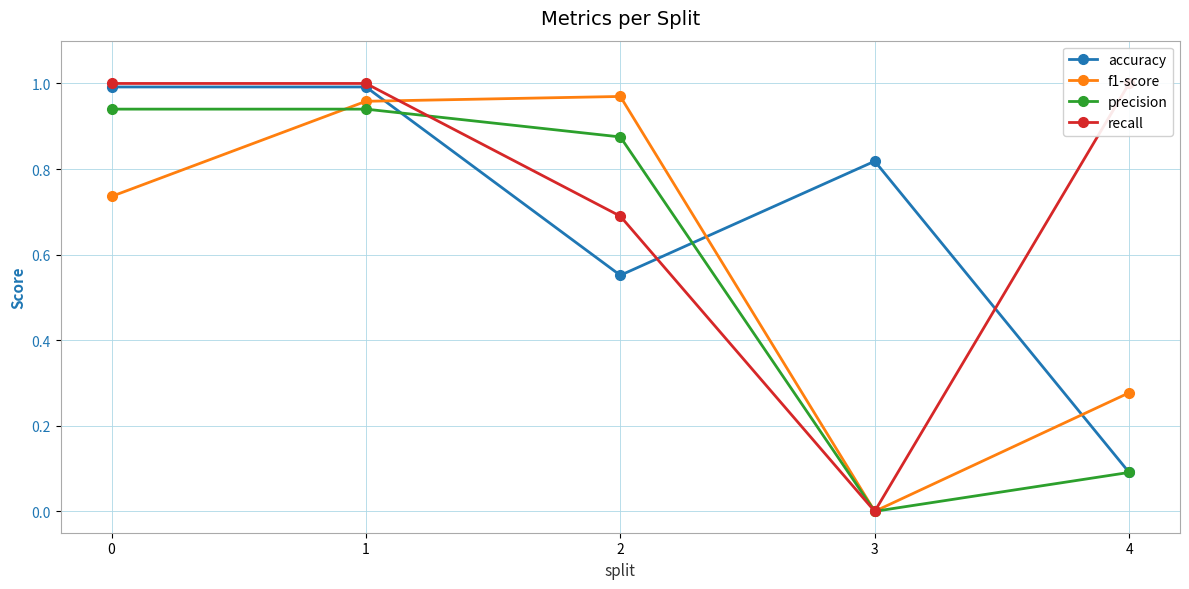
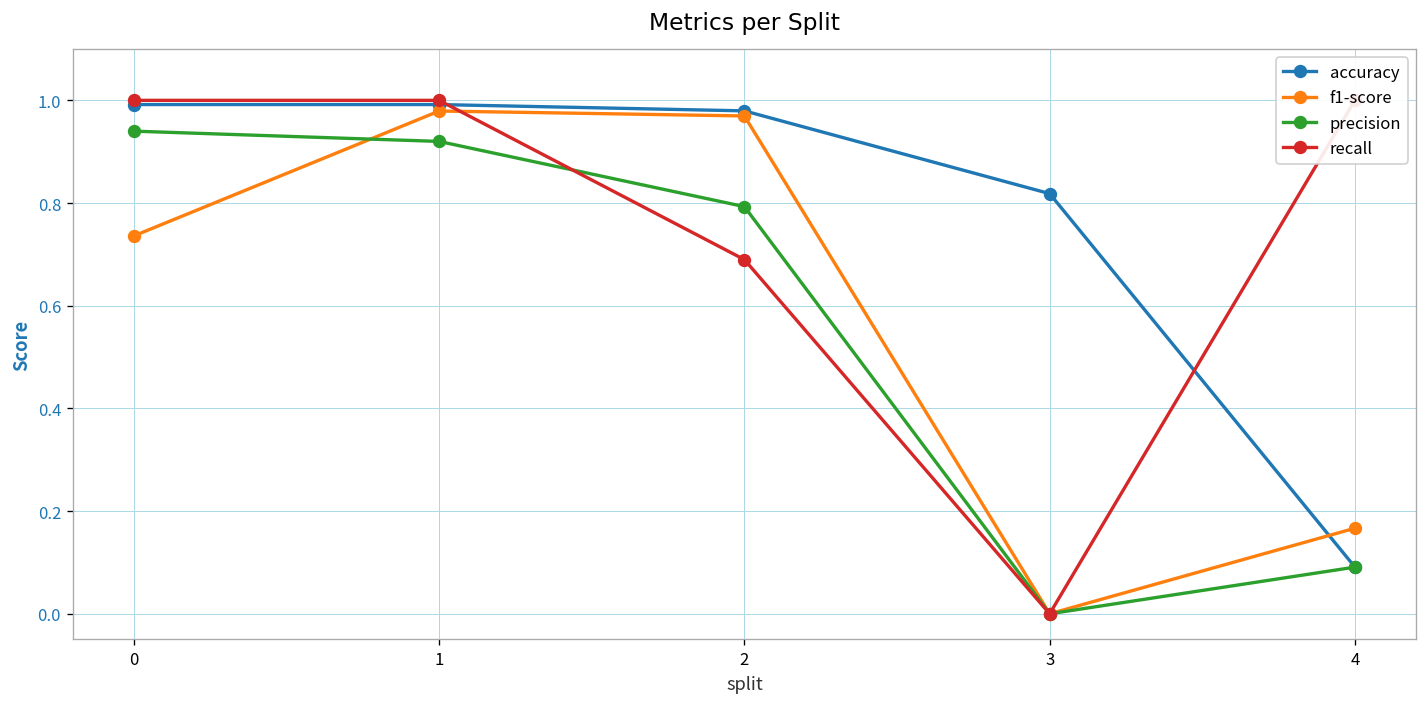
  {
    "accuracy": {
      "0": 0.99,
      "1": 0.99,
-     "2": 0.55,
+     "2": 0.98,
      "3": 0.82
    },
    "f1-score": {
      "0": 0.74,
-     "1": 0.96,
+     "1": 0.98,
      "2": 0.97,
-     "4": 0.28
+     "4": 0.17
    },
    "precision": {
      "0": 0.94,
-     "1": 0.94,
-     "2": 0.88
+     "1": 0.92,
+     "2": 0.79
    },
    "recall": {
      "0": 1.00,
      "1": 1.00,
      "2": 0.69
    }
  }
